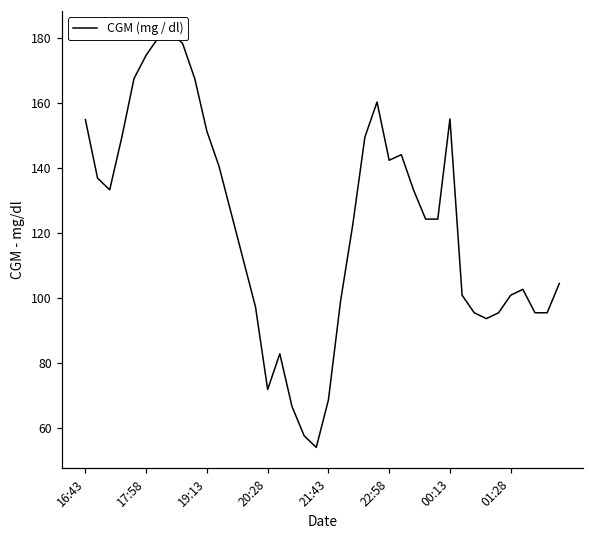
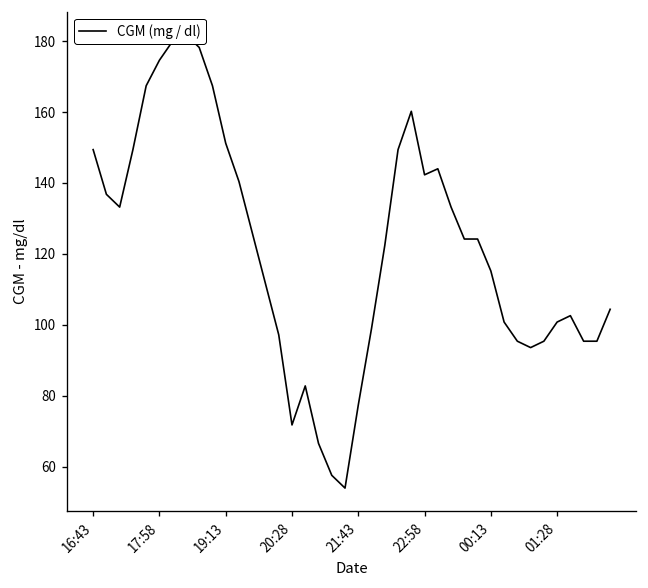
  {
-   "16:43": 155,
+   "16:43": 149,
    "17:58": 175,
    "19:13": 151,
    "20:28": 72,
-   "21:43": 69,
+   "21:43": 77,
    "22:58": 142,
-   "00:13": 155,
+   "00:13": 115,
    "01:28": 101
  }
